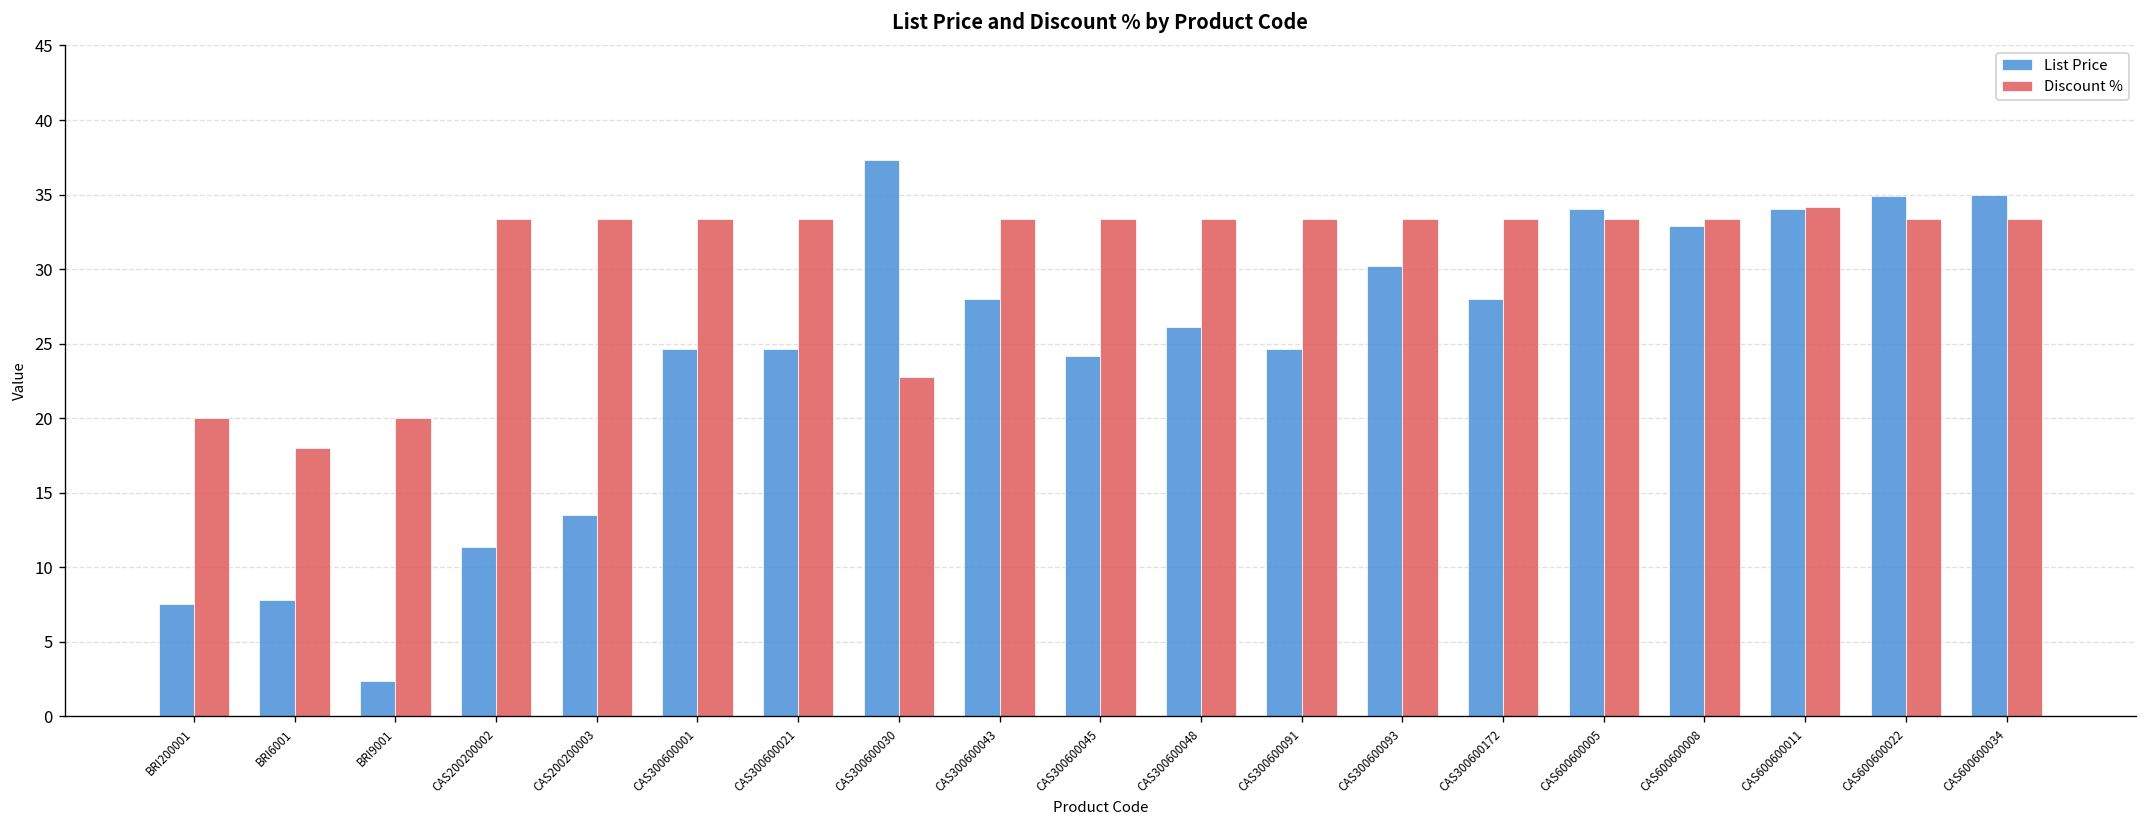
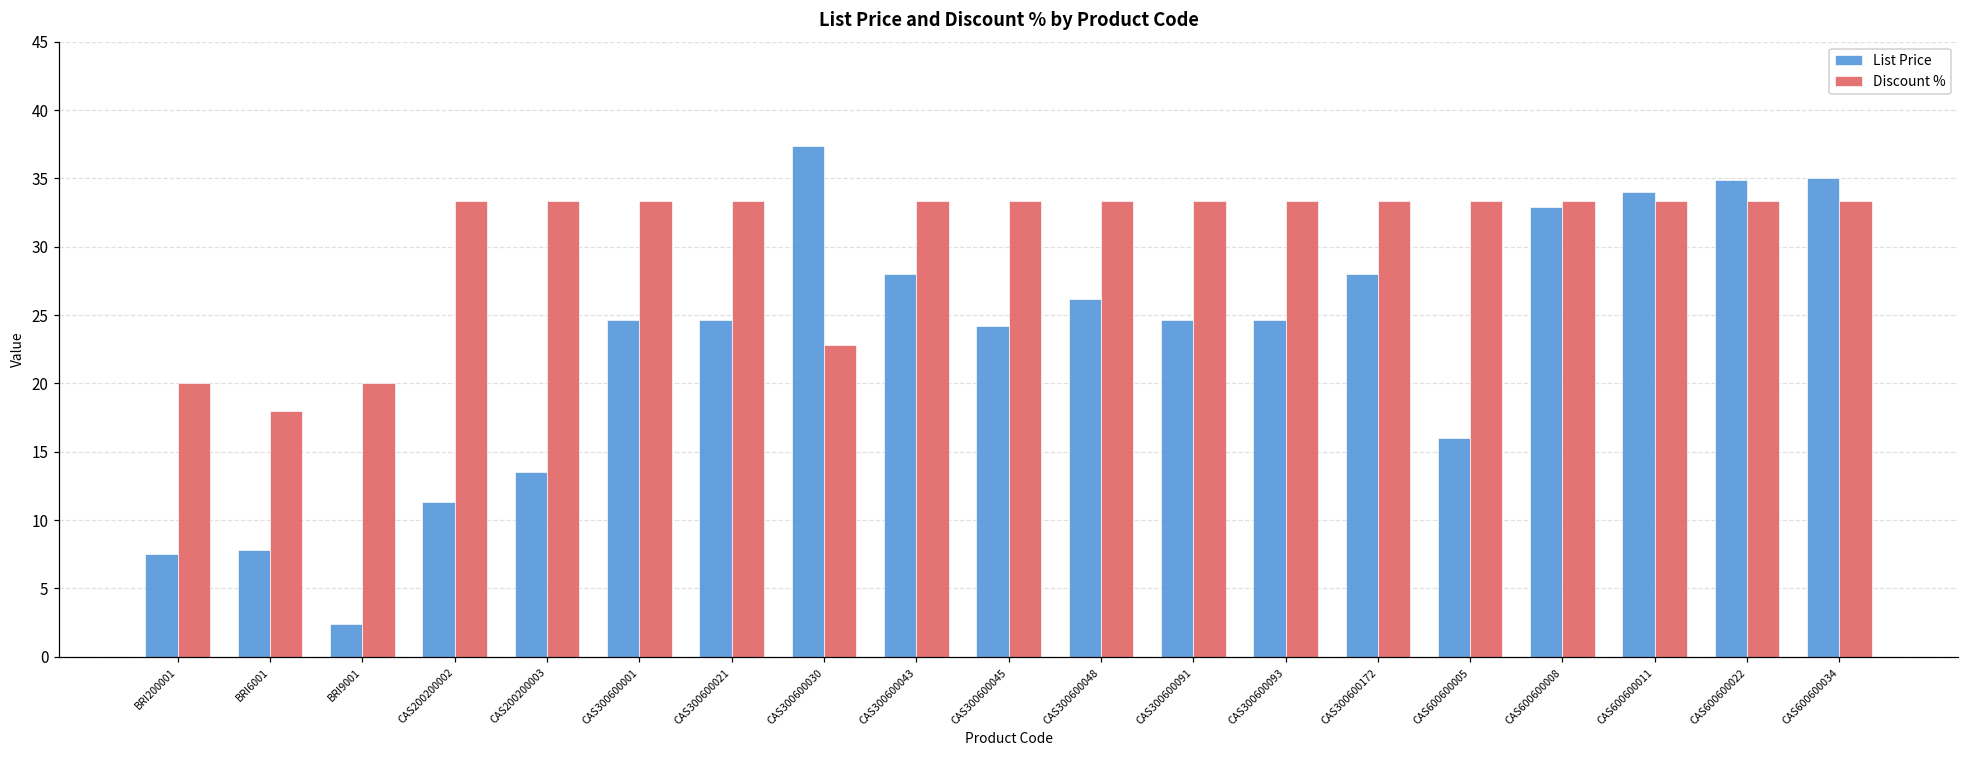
  {
    "List Price": {
      "BRI200001": 7.6,
      "BRI6001": 7.8,
      "BRI9001": 2.4,
      "CAS200200002": 11.3,
      "CAS200200003": 13.5,
      "CAS300600001": 24.7,
      "CAS300600021": 24.7,
      "CAS300600030": 37.3,
      "CAS300600043": 28.0,
      "CAS300600045": 24.2,
      "CAS300600048": 26.1,
      "CAS300600091": 24.7,
-     "CAS300600093": 30.2,
+     "CAS300600093": 24.7,
      "CAS300600172": 28.0,
-     "CAS600600005": 34,
+     "CAS600600005": 16,
      "CAS600600008": 32.9,
      "CAS600600011": 34.0,
      "CAS600600022": 34.9,
      "CAS600600034": 35.0
    },
    "Discount %": {
      "BRI200001": 20.0,
      "BRI6001": 18.0,
      "BRI9001": 20.0,
      "CAS200200002": 33.3,
      "CAS200200003": 33.3,
      "CAS300600001": 33.3,
      "CAS300600021": 33.3,
      "CAS300600030": 22.8,
      "CAS300600043": 33.3,
      "CAS300600045": 33.3,
      "CAS300600048": 33.3,
      "CAS300600091": 33.3,
      "CAS300600093": 33.3,
      "CAS300600172": 33.3,
      "CAS600600005": 33.3,
      "CAS600600008": 33.3,
-     "CAS600600011": 34.2,
+     "CAS600600011": 33.3,
      "CAS600600022": 33.3,
      "CAS600600034": 33.3
    }
  }
